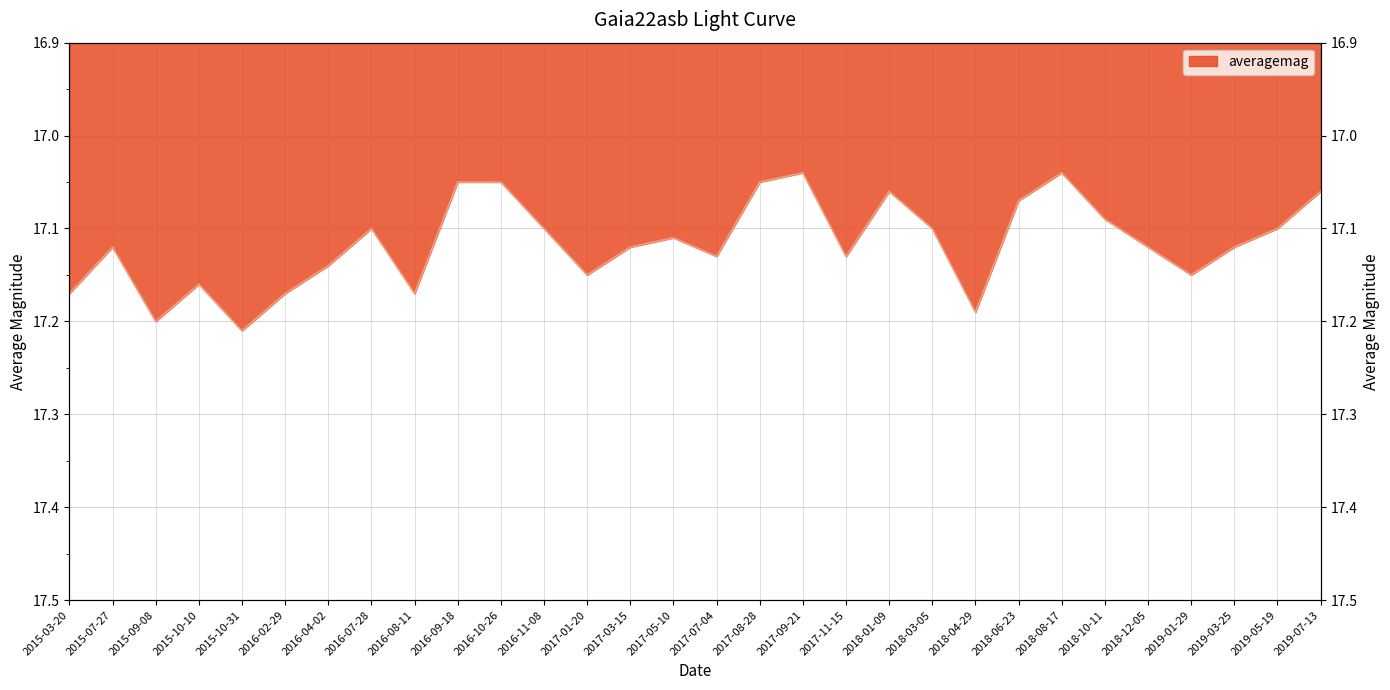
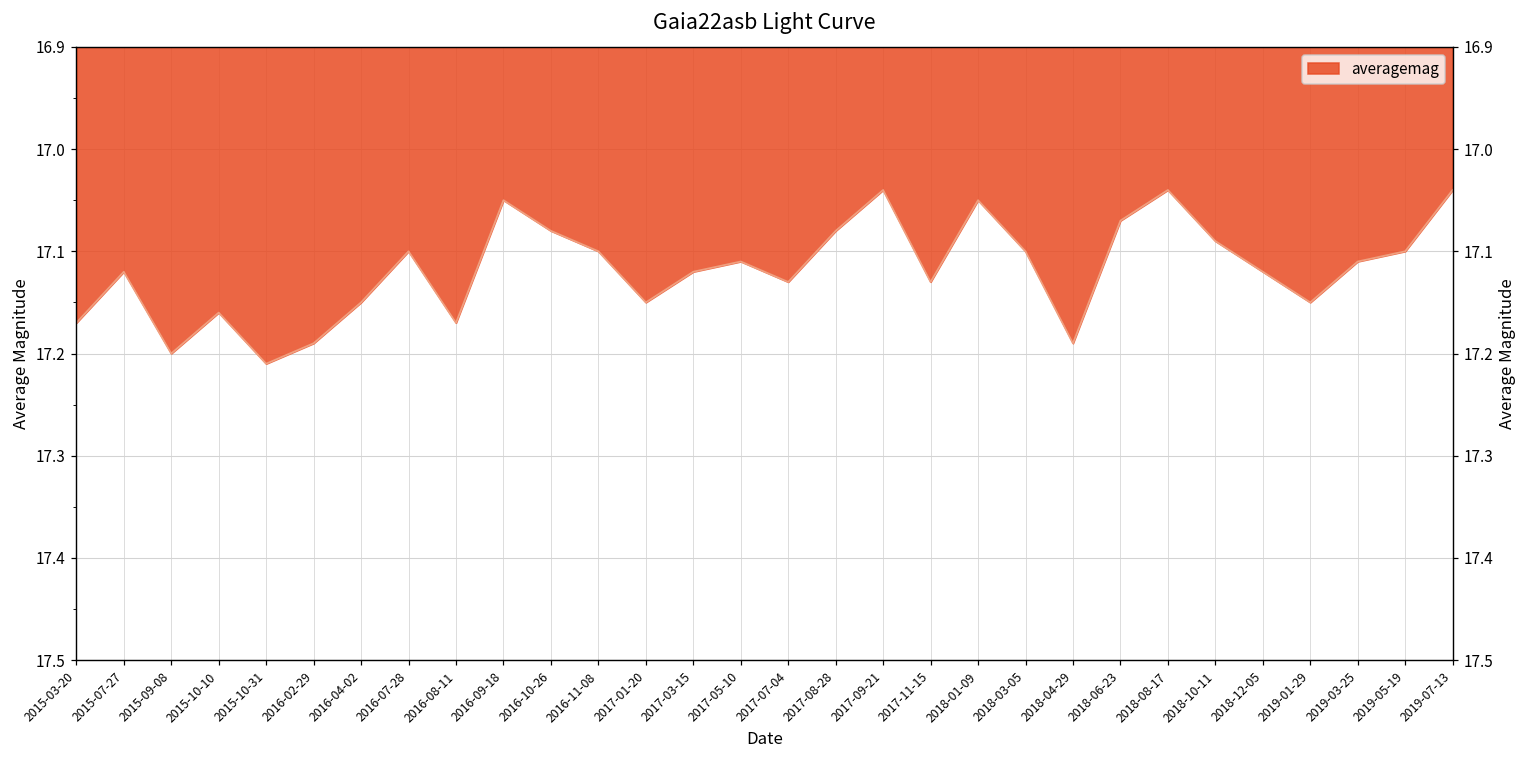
  {
    "2015-03-20": 17.17,
    "2015-07-27": 17.12,
    "2015-09-08": 17.20,
    "2015-10-10": 17.16,
    "2015-10-31": 17.21,
-   "2016-02-29": 17.17,
-   "2016-04-02": 17.14,
+   "2016-02-29": 17.19,
+   "2016-04-02": 17.15,
    "2016-07-28": 17.10,
    "2016-08-11": 17.17,
    "2016-09-18": 17.05,
-   "2016-10-26": 17.05,
+   "2016-10-26": 17.08,
    "2016-11-08": 17.10,
    "2017-01-20": 17.15,
    "2017-03-15": 17.12,
    "2017-05-10": 17.11,
    "2017-07-04": 17.13,
-   "2017-08-28": 17.05,
+   "2017-08-28": 17.08,
    "2017-09-21": 17.04,
    "2017-11-15": 17.13,
-   "2018-01-09": 17.06,
+   "2018-01-09": 17.05,
    "2018-03-05": 17.10,
    "2018-04-29": 17.19,
    "2018-06-23": 17.07,
    "2018-08-17": 17.04,
    "2018-10-11": 17.09,
    "2018-12-05": 17.12,
    "2019-01-29": 17.15,
-   "2019-03-25": 17.12,
+   "2019-03-25": 17.11,
    "2019-05-19": 17.10,
-   "2019-07-13": 17.06
+   "2019-07-13": 17.04
  }
